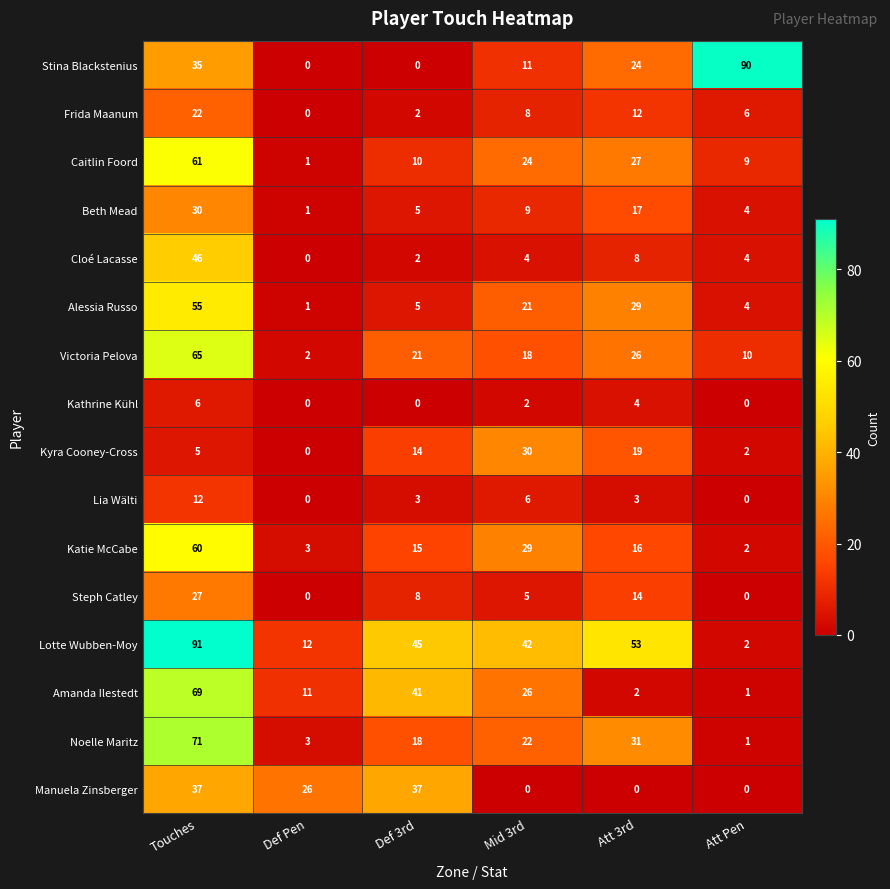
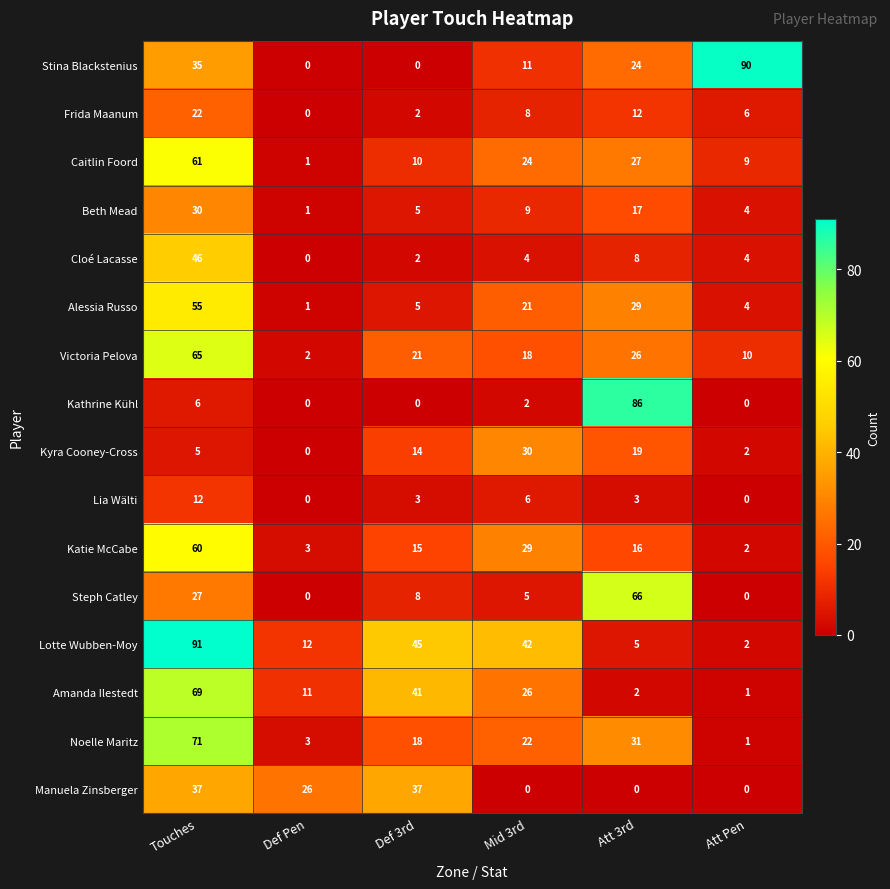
  {
    "Stina Blackstenius": {
      "Touches": 35,
      "Def Pen": 0,
      "Def 3rd": 0,
      "Mid 3rd": 11,
      "Att 3rd": 24,
      "Att Pen": 90
    },
    "Frida Maanum": {
      "Touches": 22,
      "Def Pen": 0,
      "Def 3rd": 2,
      "Mid 3rd": 8,
      "Att 3rd": 12,
      "Att Pen": 6
    },
    "Caitlin Foord": {
      "Touches": 61,
      "Def Pen": 1,
      "Def 3rd": 10,
      "Mid 3rd": 24,
      "Att 3rd": 27,
      "Att Pen": 9
    },
    "Beth Mead": {
      "Touches": 30,
      "Def Pen": 1,
      "Def 3rd": 5,
      "Mid 3rd": 9,
      "Att 3rd": 17,
      "Att Pen": 4
    },
    "Cloé Lacasse": {
      "Touches": 46,
      "Def Pen": 0,
      "Def 3rd": 2,
      "Mid 3rd": 4,
      "Att 3rd": 8,
      "Att Pen": 4
    },
    "Alessia Russo": {
      "Touches": 55,
      "Def Pen": 1,
      "Def 3rd": 5,
      "Mid 3rd": 21,
      "Att 3rd": 29,
      "Att Pen": 4
    },
    "Victoria Pelova": {
      "Touches": 65,
      "Def Pen": 2,
      "Def 3rd": 21,
      "Mid 3rd": 18,
      "Att 3rd": 26,
      "Att Pen": 10
    },
    "Kathrine Kühl": {
      "Touches": 6,
      "Def Pen": 0,
      "Def 3rd": 0,
      "Mid 3rd": 2,
-     "Att 3rd": 4,
+     "Att 3rd": 86,
      "Att Pen": 0
    },
    "Kyra Cooney-Cross": {
      "Touches": 5,
      "Def Pen": 0,
      "Def 3rd": 14,
      "Mid 3rd": 30,
      "Att 3rd": 19,
      "Att Pen": 2
    },
    "Lia Wälti": {
      "Touches": 12,
      "Def Pen": 0,
      "Def 3rd": 3,
      "Mid 3rd": 6,
      "Att 3rd": 3,
      "Att Pen": 0
    },
    "Katie McCabe": {
      "Touches": 60,
      "Def Pen": 3,
      "Def 3rd": 15,
      "Mid 3rd": 29,
      "Att 3rd": 16,
      "Att Pen": 2
    },
    "Steph Catley": {
      "Touches": 27,
      "Def Pen": 0,
      "Def 3rd": 8,
      "Mid 3rd": 5,
-     "Att 3rd": 14,
+     "Att 3rd": 66,
      "Att Pen": 0
    },
    "Lotte Wubben-Moy": {
      "Touches": 91,
      "Def Pen": 12,
      "Def 3rd": 45,
      "Mid 3rd": 42,
-     "Att 3rd": 53,
+     "Att 3rd": 5,
      "Att Pen": 2
    },
    "Amanda Ilestedt": {
      "Touches": 69,
      "Def Pen": 11,
      "Def 3rd": 41,
      "Mid 3rd": 26,
      "Att 3rd": 2,
      "Att Pen": 1
    },
    "Noelle Maritz": {
      "Touches": 71,
      "Def Pen": 3,
      "Def 3rd": 18,
      "Mid 3rd": 22,
      "Att 3rd": 31,
      "Att Pen": 1
    },
    "Manuela Zinsberger": {
      "Touches": 37,
      "Def Pen": 26,
      "Def 3rd": 37,
      "Mid 3rd": 0,
      "Att 3rd": 0,
      "Att Pen": 0
    }
  }
